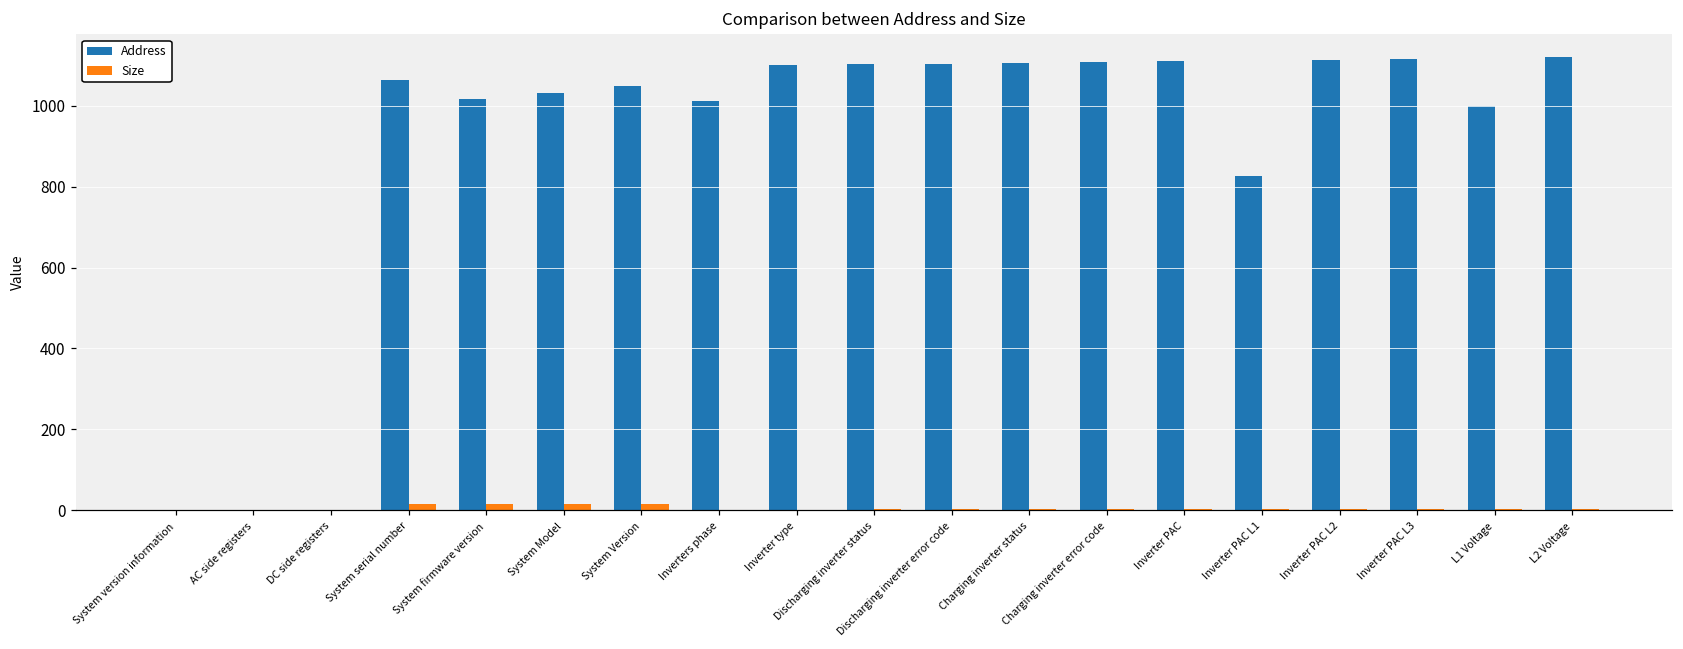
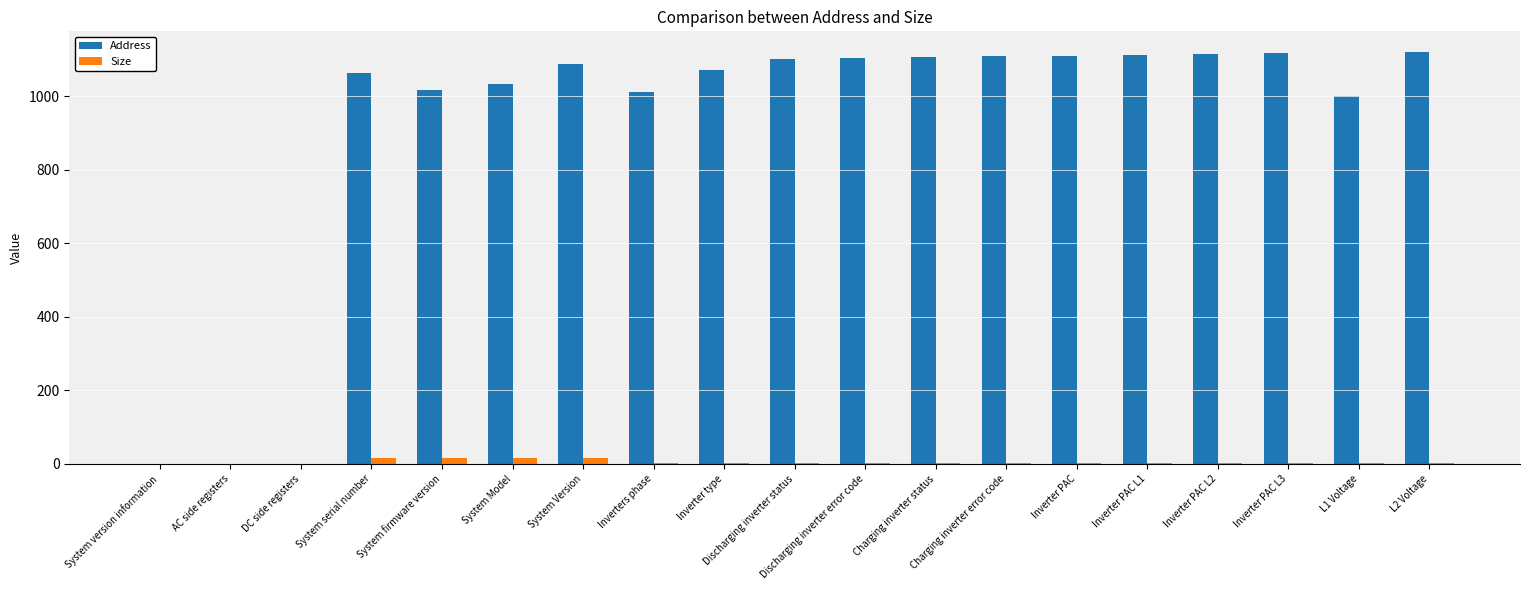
  {
    "Address": {
      "System version information": 0,
      "AC side registers": 0,
      "DC side registers": 0,
      "System serial number": 1060,
      "System firmware version": 1020,
      "System Model": 1030,
-     "System Version": 1050,
+     "System Version": 1090,
      "Inverters phase": 1010,
-     "Inverter type": 1100,
+     "Inverter type": 1070,
      "Discharging inverter status": 1100,
      "Discharging inverter error code": 1100,
      "Charging inverter status": 1110,
      "Charging inverter error code": 1110,
      "Inverter PAC": 1110,
-     "Inverter PAC L1": 830,
+     "Inverter PAC L1": 1110,
      "Inverter PAC L2": 1110,
      "Inverter PAC L3": 1120,
      "L1 Voltage": 1000,
      "L2 Voltage": 1120
    },
    "Size": {
      "System version information": 0,
      "AC side registers": 0,
      "DC side registers": 0,
      "System serial number": 20,
      "System firmware version": 20,
      "System Model": 20,
      "System Version": 20
    }
  }
